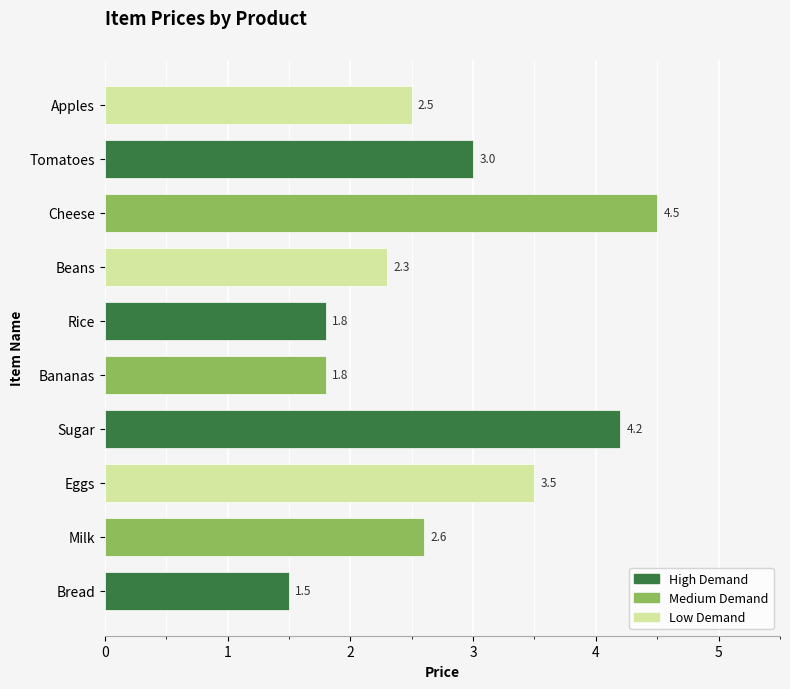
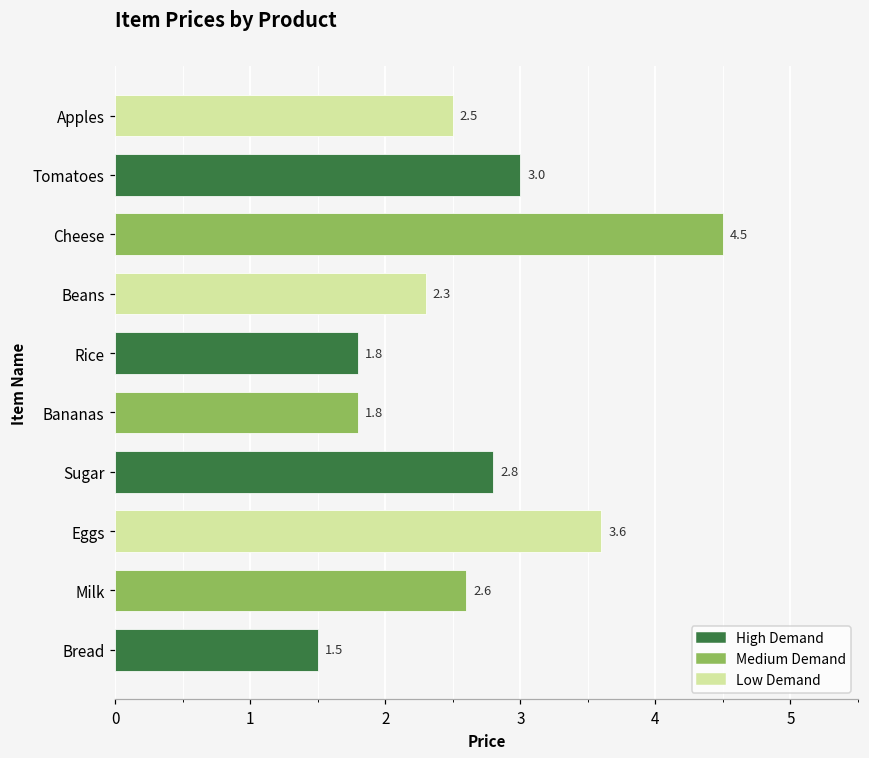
  {
    "Apples": 2.5,
    "Tomatoes": 3.0,
    "Cheese": 4.5,
    "Beans": 2.3,
    "Rice": 1.8,
    "Bananas": 1.8,
-   "Sugar": 4.2,
-   "Eggs": 3.5,
+   "Sugar": 2.8,
+   "Eggs": 3.6,
    "Milk": 2.6,
    "Bread": 1.5
  }
